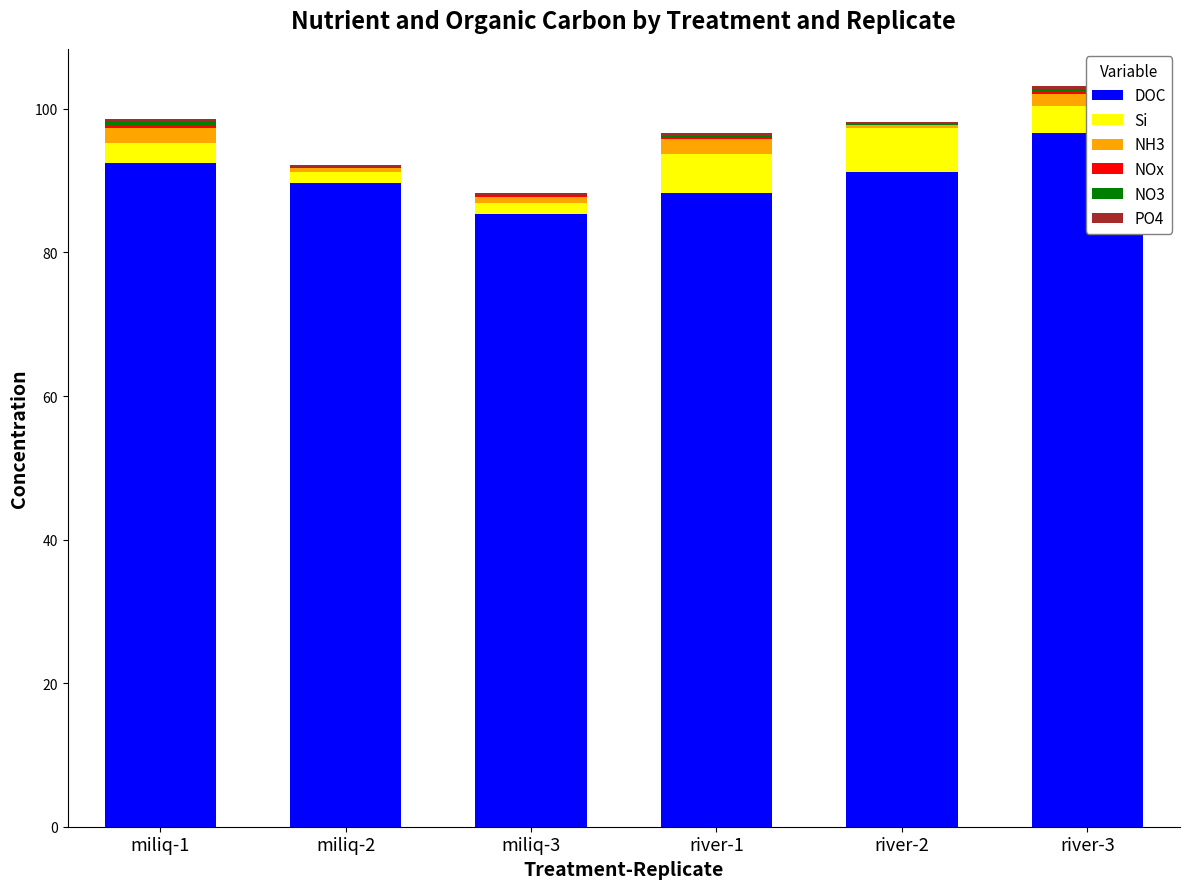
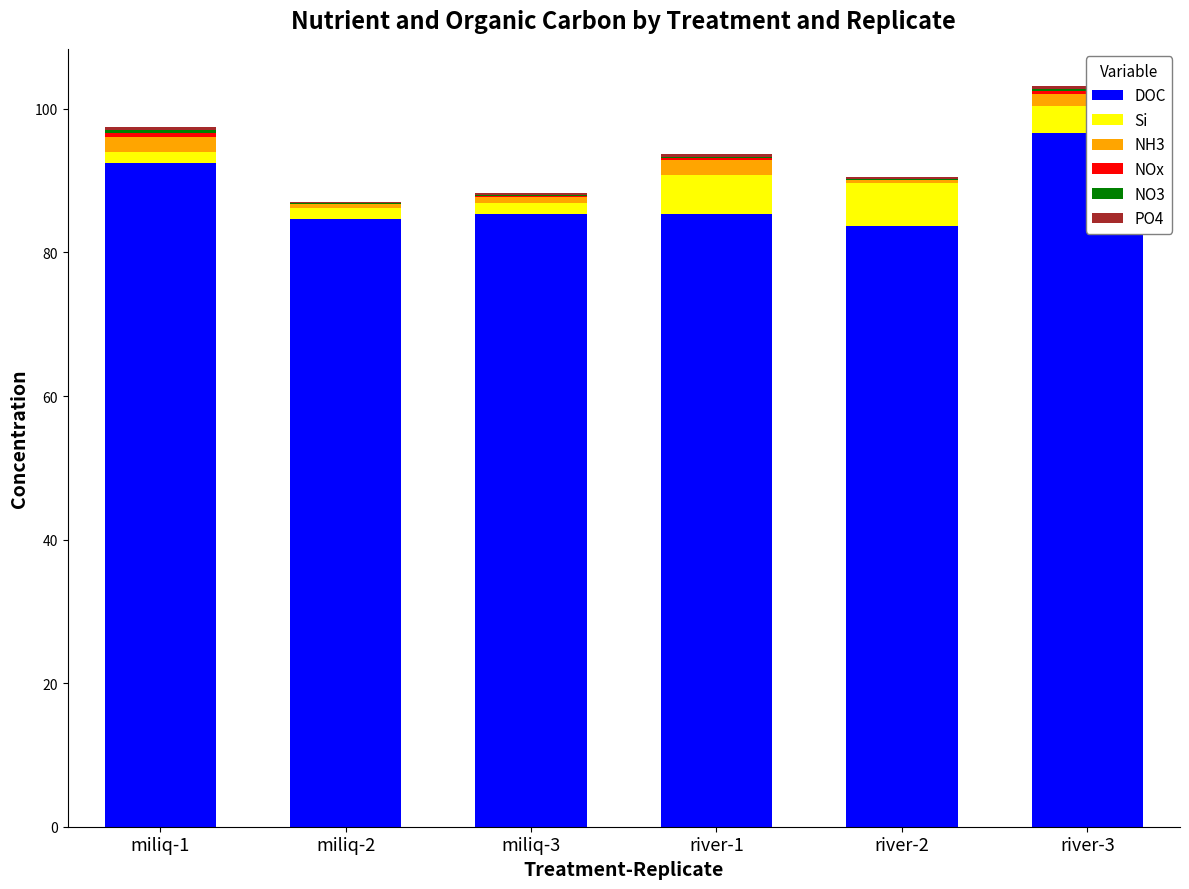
  {
    "DOC": {
      "miliq-1": 93,
-     "miliq-2": 90,
+     "miliq-2": 85,
      "miliq-3": 85,
-     "river-1": 88,
-     "river-2": 91
+     "river-1": 85,
+     "river-2": 84
    },
    "Si": {
-     "miliq-1": 3,
+     "miliq-1": 2,
      "miliq-2": 2,
      "miliq-3": 2,
      "river-1": 5,
      "river-2": 6
    },
    "NH3": {
      "miliq-1": 2,
      "miliq-2": 1,
      "miliq-3": 1,
      "river-1": 2,
      "river-2": 0
    },
    "NOx": {
      "miliq-1": 1
    },
    "NO3": {
      "miliq-1": 1
    },
    "PO4": {
      "river-1": 0
    }
  }
